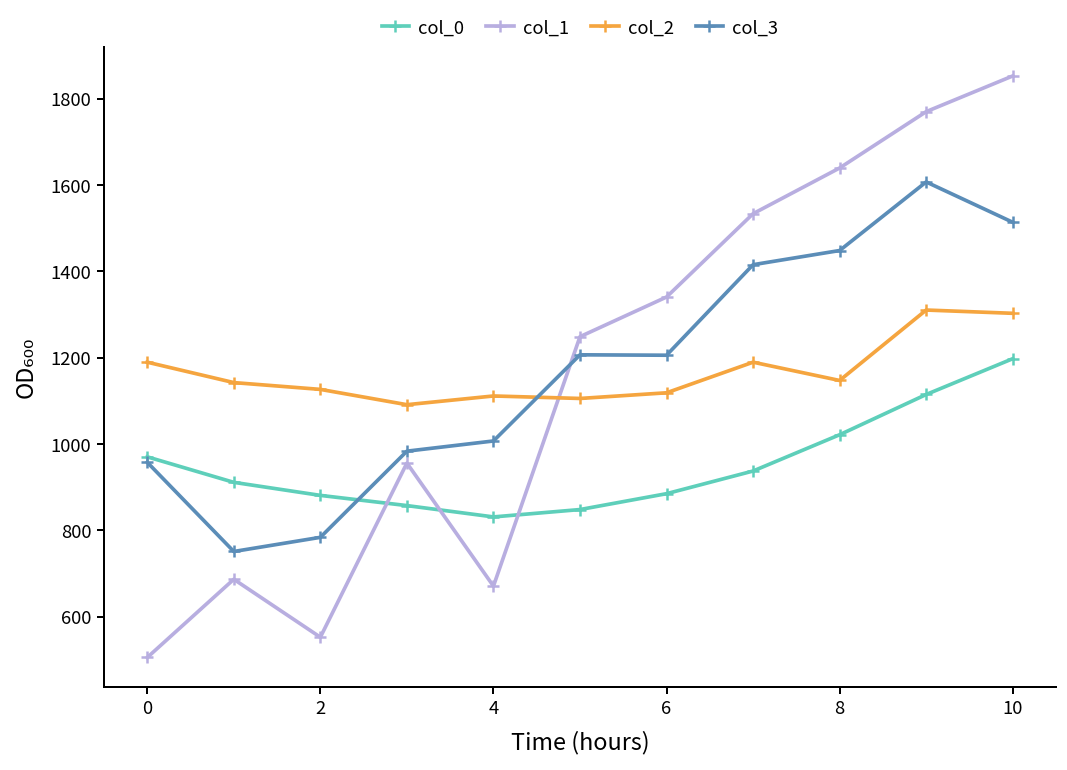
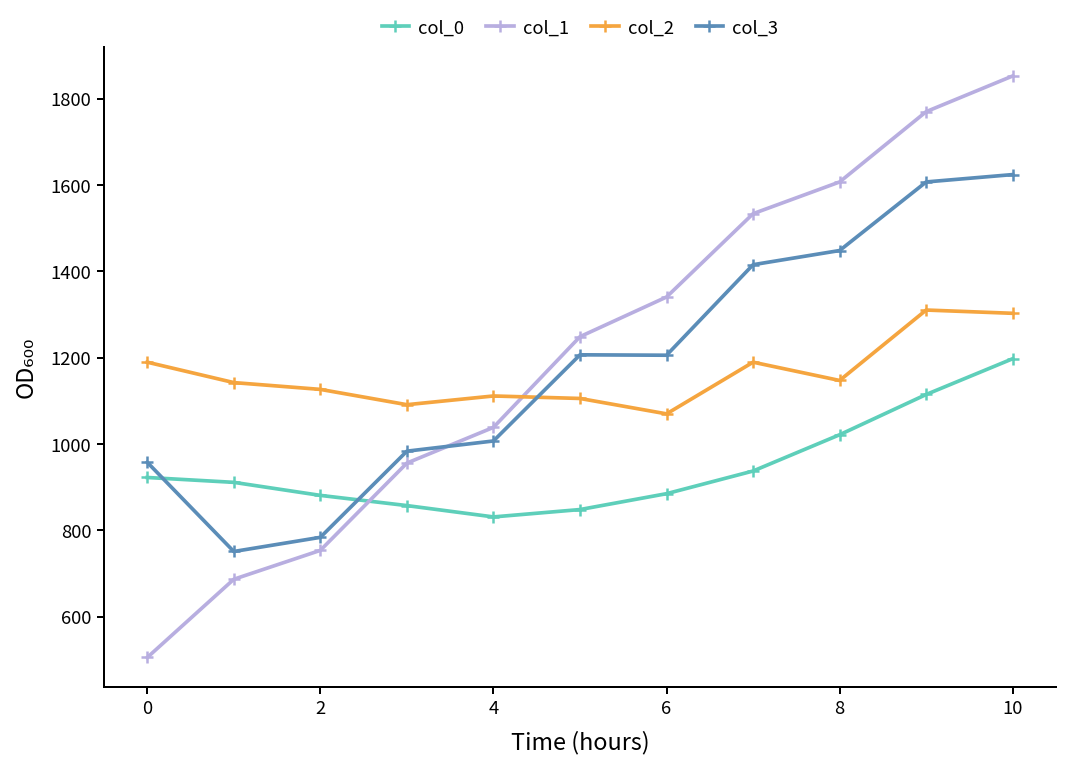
  {
    "col_0": {
-     "0": 970,
+     "0": 920,
      "2": 880,
      "4": 830,
      "6": 880,
      "8": 1020,
      "10": 1200
    },
    "col_1": {
      "0": 510,
-     "2": 550,
-     "4": 670,
+     "2": 750,
+     "4": 1040,
      "6": 1340,
-     "8": 1640,
+     "8": 1610,
      "10": 1850
    },
    "col_2": {
      "0": 1190,
      "2": 1130,
      "4": 1110,
-     "6": 1120,
+     "6": 1070,
      "8": 1150,
      "10": 1300
    },
    "col_3": {
      "0": 960,
      "2": 780,
      "4": 1010,
      "6": 1210,
      "8": 1450,
-     "10": 1510
+     "10": 1620
    }
  }
